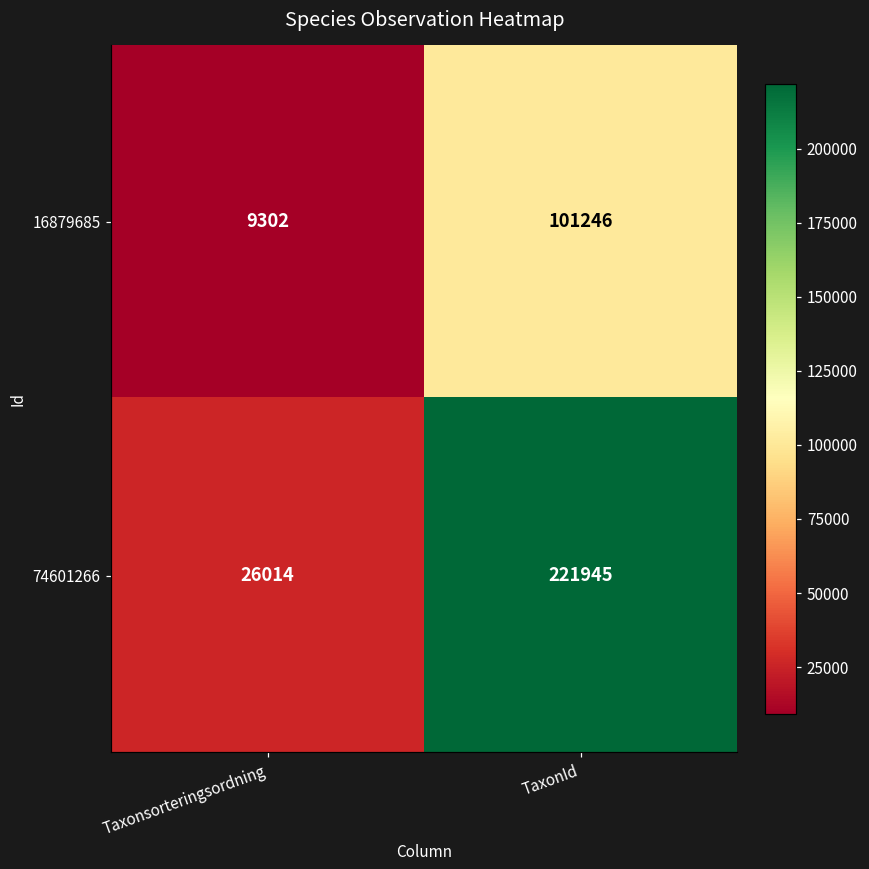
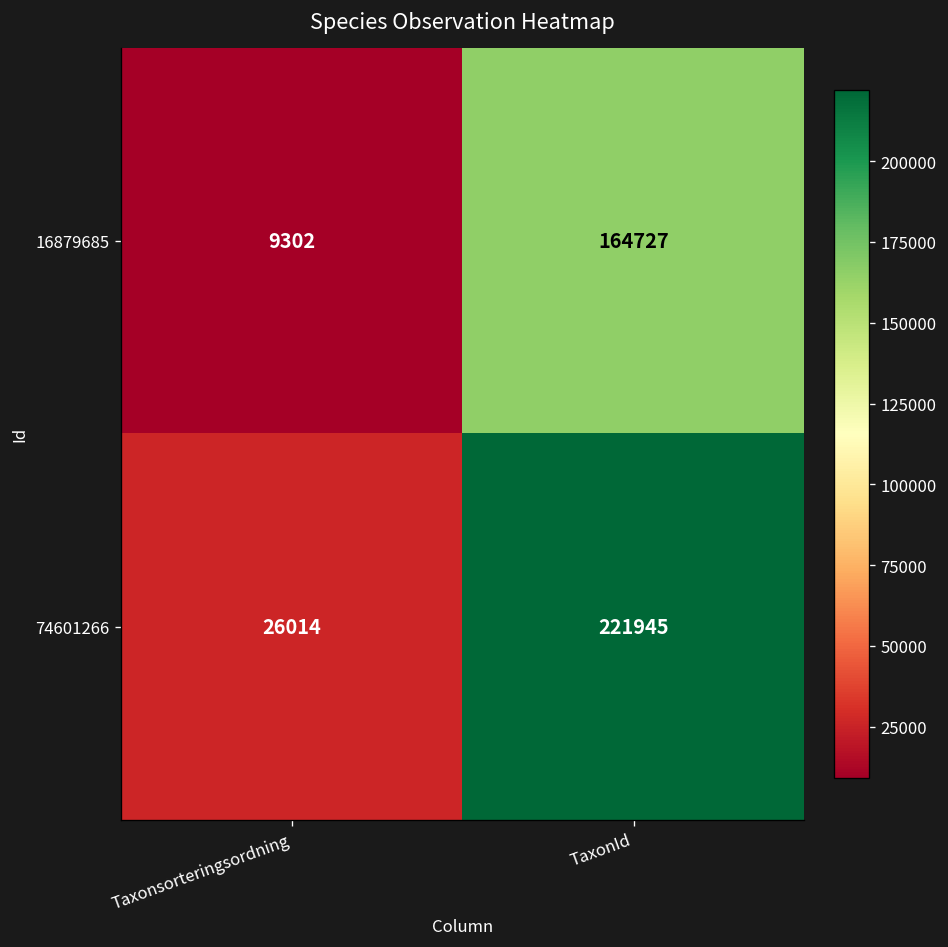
  {
    "16879685": {
      "Taxonsorteringsordning": 9302,
-     "TaxonId": 101246
+     "TaxonId": 164727
    },
    "74601266": {
      "Taxonsorteringsordning": 26014,
      "TaxonId": 221945
    }
  }
